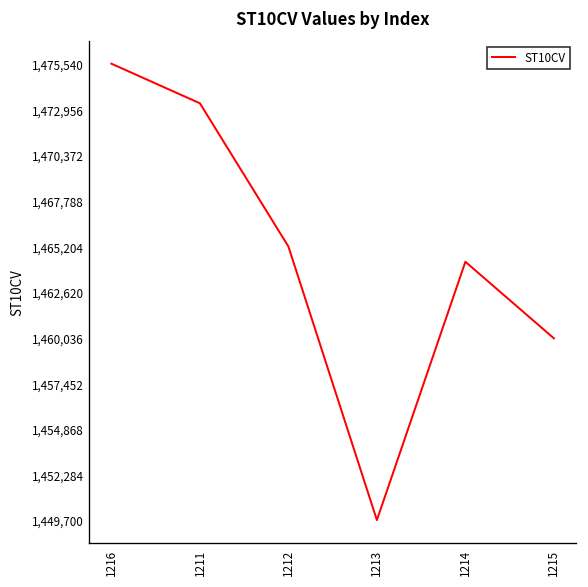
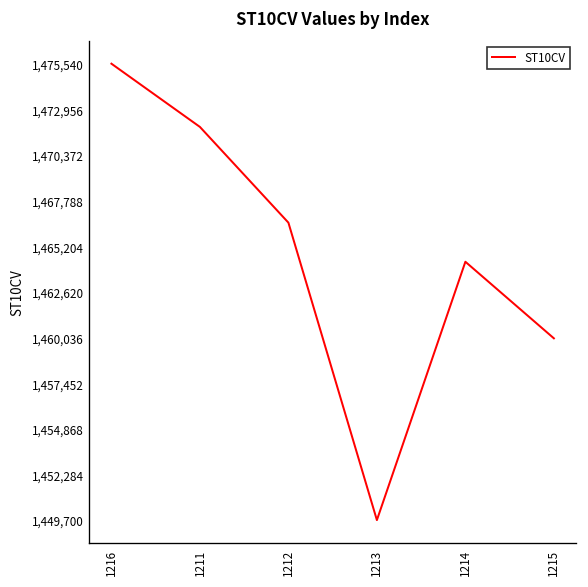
  {
    "1216": "1,475,500",
-   "1211": "1,473,300",
-   "1212": "1,465,200",
+   "1211": "1,472,000",
+   "1212": "1,466,500",
    "1213": "1,449,700",
    "1214": "1,464,300",
    "1215": "1,460,000"
  }
